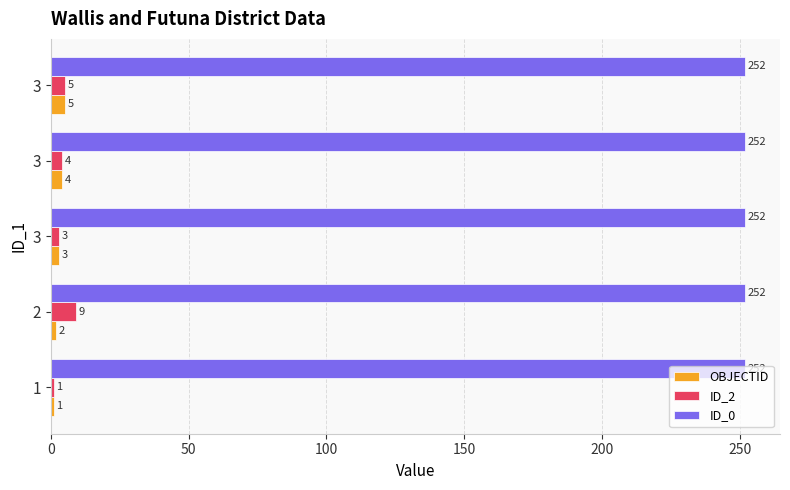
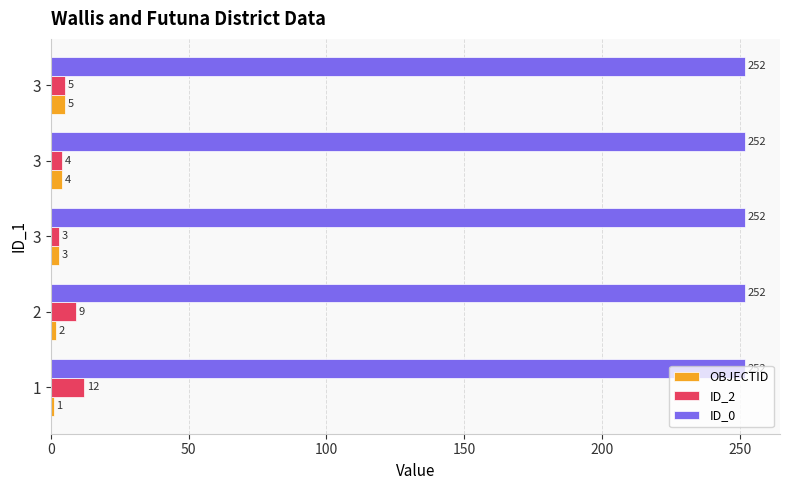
  {
    "OBJECTID": {
      "2": 2,
      "1": 1
    },
    "ID_2": {
      "2": 9,
-     "1": 1
+     "1": 12
    },
    "ID_0": {
      "2": 252
    }
  }
